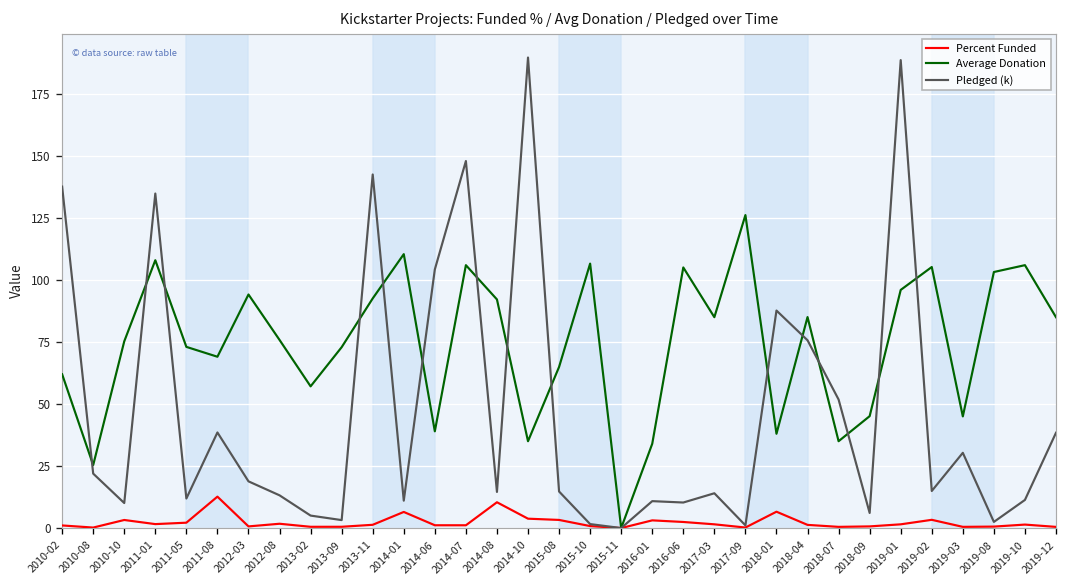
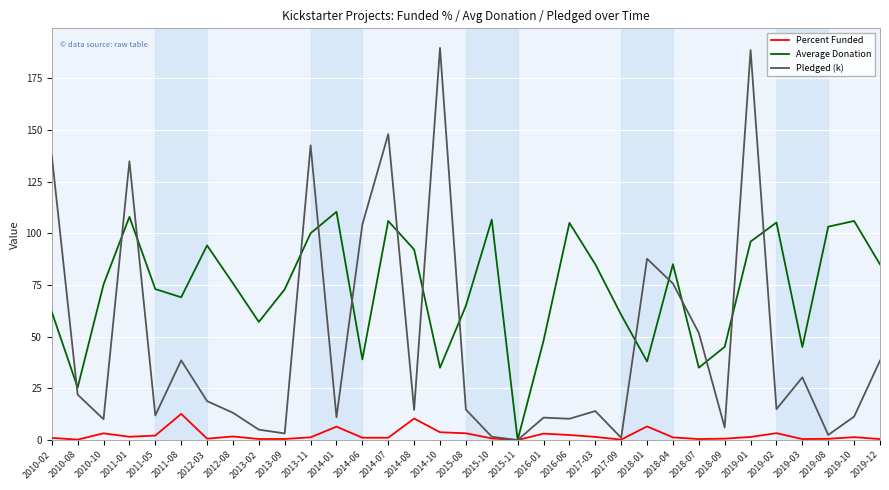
  {
    "Percent Funded": {
      "2010-02": 1,
      "2010-08": 0,
      "2010-10": 3,
      "2011-01": 2,
      "2011-05": 2,
      "2011-08": 13,
      "2012-03": 1,
      "2012-08": 2,
      "2013-02": 1,
      "2013-09": 1,
      "2013-11": 1,
      "2014-01": 6,
      "2014-06": 1,
      "2014-07": 1,
      "2014-08": 10,
      "2014-10": 4,
      "2015-08": 3,
      "2016-01": 3,
      "2016-06": 2,
      "2017-03": 2,
      "2018-01": 7,
      "2018-04": 1,
      "2018-07": 0,
      "2018-09": 1,
      "2019-01": 2,
      "2019-02": 3,
      "2019-03": 0,
      "2019-08": 1,
      "2019-10": 1,
      "2019-12": 0
    },
    "Average Donation": {
      "2010-02": 62,
      "2010-08": 25,
      "2010-10": 75,
      "2011-01": 108,
      "2011-05": 73,
      "2011-08": 69,
      "2012-03": 94,
      "2012-08": 76,
      "2013-02": 57,
      "2013-09": 73,
-     "2013-11": 93,
+     "2013-11": 100,
      "2014-01": 110,
      "2014-06": 39,
      "2014-07": 106,
      "2014-08": 92,
      "2014-10": 35,
      "2015-08": 65,
      "2015-10": 107,
-     "2016-01": 34,
+     "2016-01": 48,
      "2016-06": 105,
      "2017-03": 85,
-     "2017-09": 126,
+     "2017-09": 61,
      "2018-01": 38,
      "2018-04": 85,
      "2018-07": 35,
      "2018-09": 45,
      "2019-01": 96,
      "2019-02": 105,
      "2019-03": 45,
      "2019-08": 103,
      "2019-10": 106,
      "2019-12": 85
    },
    "Pledged (k)": {
      "2010-02": 138,
      "2010-08": 22,
      "2010-10": 10,
      "2011-01": 135,
      "2011-05": 12,
      "2011-08": 39,
      "2012-03": 19,
      "2012-08": 13,
      "2013-02": 5,
      "2013-09": 3,
      "2013-11": 143,
      "2014-01": 11,
      "2014-06": 104,
      "2014-07": 148,
      "2014-08": 15,
      "2014-10": 190,
      "2015-08": 15,
      "2016-01": 11,
      "2016-06": 10,
      "2017-03": 14,
      "2018-01": 88,
      "2018-04": 76,
      "2018-07": 52,
      "2018-09": 6,
      "2019-01": 189,
      "2019-02": 15,
      "2019-03": 30,
      "2019-08": 2,
      "2019-10": 11,
      "2019-12": 38
    }
  }
